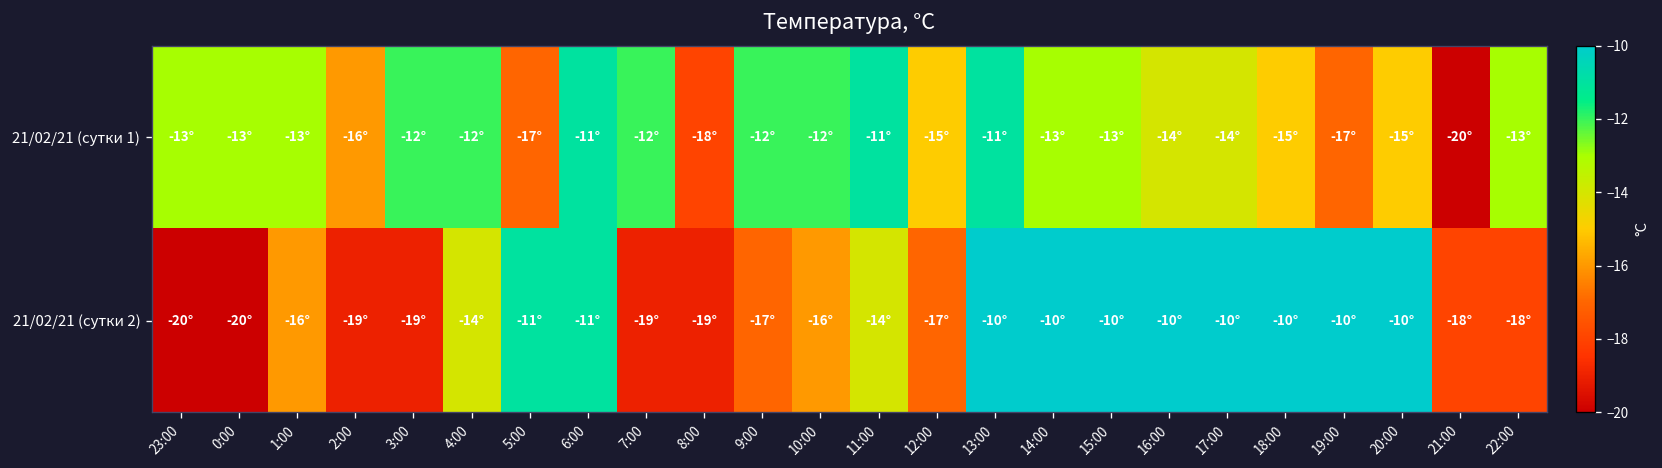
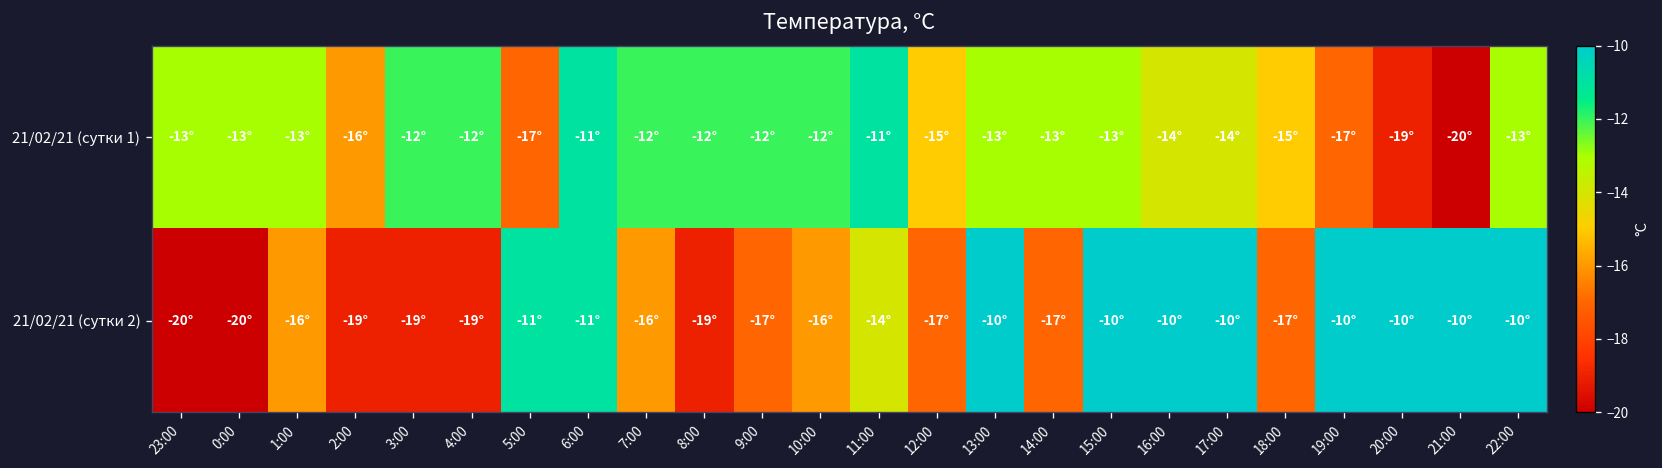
  {
    "21/02/21 (сутки 1)": {
      "23:00": "-13°",
      "0:00": "-13°",
      "1:00": "-13°",
      "2:00": "-16°",
      "3:00": "-12°",
      "4:00": "-12°",
      "5:00": "-17°",
      "6:00": "-11°",
      "7:00": "-12°",
-     "8:00": "-18°",
+     "8:00": "-12°",
      "9:00": "-12°",
      "10:00": "-12°",
      "11:00": "-11°",
      "12:00": "-15°",
-     "13:00": "-11°",
+     "13:00": "-13°",
      "14:00": "-13°",
      "15:00": "-13°",
      "16:00": "-14°",
      "17:00": "-14°",
      "18:00": "-15°",
      "19:00": "-17°",
-     "20:00": "-15°",
+     "20:00": "-19°",
      "21:00": "-20°",
      "22:00": "-13°"
    },
    "21/02/21 (сутки 2)": {
      "23:00": "-20°",
      "0:00": "-20°",
      "1:00": "-16°",
      "2:00": "-19°",
      "3:00": "-19°",
-     "4:00": "-14°",
+     "4:00": "-19°",
      "5:00": "-11°",
      "6:00": "-11°",
-     "7:00": "-19°",
+     "7:00": "-16°",
      "8:00": "-19°",
      "9:00": "-17°",
      "10:00": "-16°",
      "11:00": "-14°",
      "12:00": "-17°",
      "13:00": "-10°",
-     "14:00": "-10°",
+     "14:00": "-17°",
      "15:00": "-10°",
      "16:00": "-10°",
      "17:00": "-10°",
-     "18:00": "-10°",
+     "18:00": "-17°",
      "19:00": "-10°",
      "20:00": "-10°",
-     "21:00": "-18°",
-     "22:00": "-18°"
+     "21:00": "-10°",
+     "22:00": "-10°"
    }
  }
